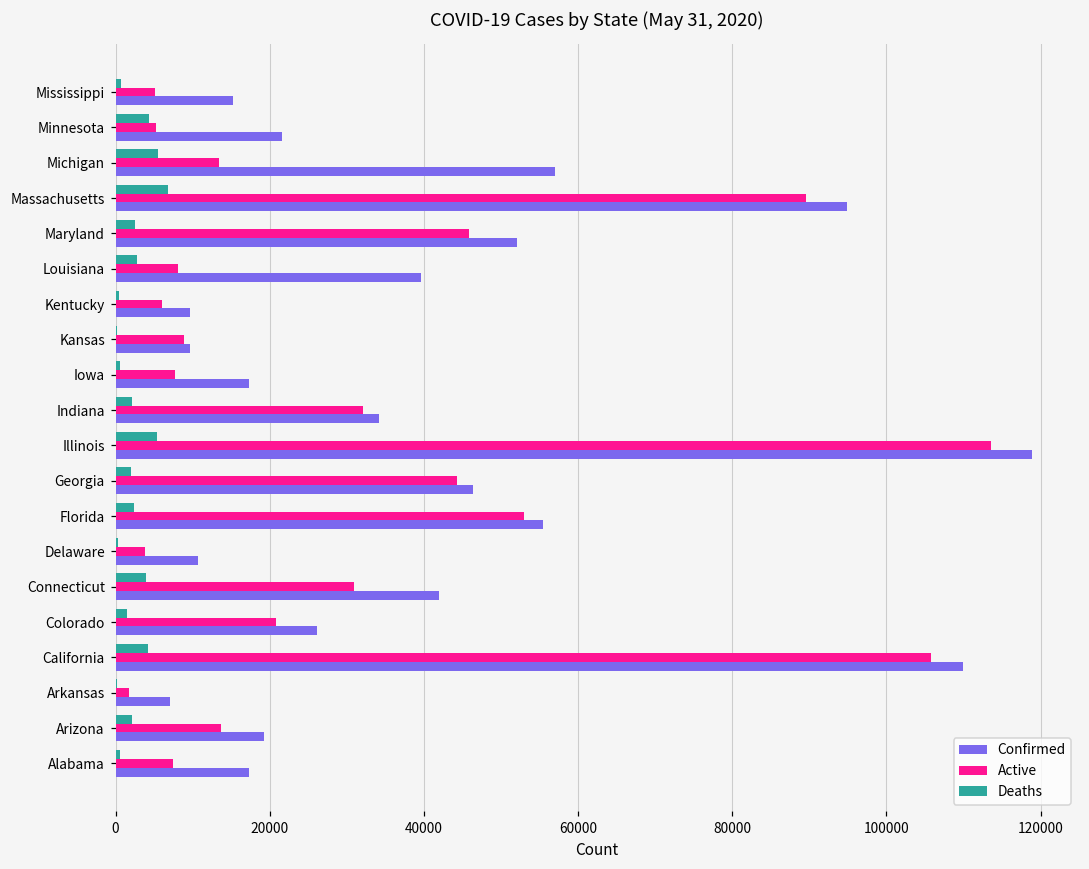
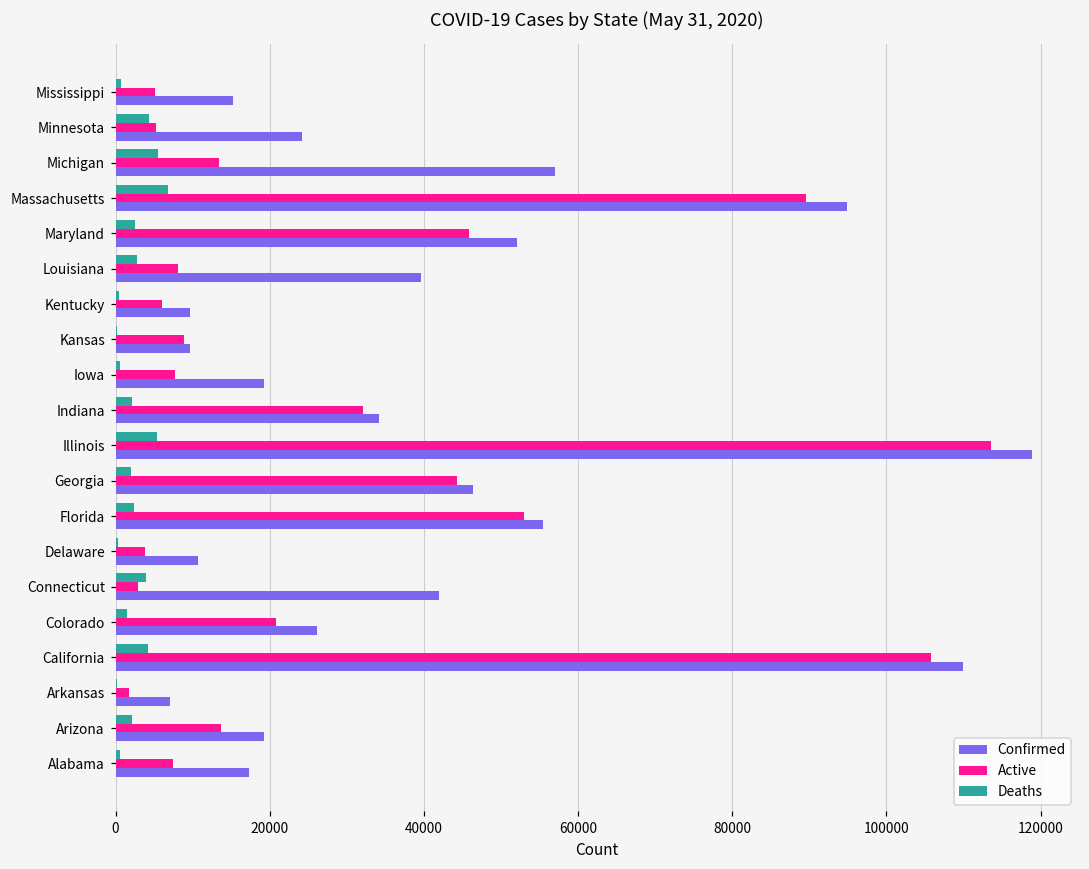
  {
    "Confirmed": {
      "Mississippi": 15000,
-     "Minnesota": 22000,
+     "Minnesota": 24000,
      "Michigan": 57000,
      "Massachusetts": 95000,
      "Maryland": 52000,
      "Louisiana": 40000,
      "Kentucky": 10000,
      "Kansas": 10000,
-     "Iowa": 17000,
+     "Iowa": 19000,
      "Indiana": 34000,
      "Illinois": 119000,
      "Georgia": 46000,
      "Florida": 55000,
      "Delaware": 11000,
      "Connecticut": 42000,
      "Colorado": 26000,
      "California": 110000,
      "Arkansas": 7000,
      "Arizona": 19000,
      "Alabama": 17000
    },
    "Active": {
      "Mississippi": 5000,
      "Minnesota": 5000,
      "Michigan": 13000,
      "Massachusetts": 90000,
      "Maryland": 46000,
      "Louisiana": 8000,
      "Kentucky": 6000,
      "Kansas": 9000,
      "Iowa": 8000,
      "Indiana": 32000,
      "Illinois": 114000,
      "Georgia": 44000,
      "Florida": 53000,
      "Delaware": 4000,
-     "Connecticut": 31000,
+     "Connecticut": 3000,
      "Colorado": 21000,
      "California": 106000,
      "Arkansas": 2000,
      "Arizona": 14000,
      "Alabama": 7000
    },
    "Deaths": {
      "Mississippi": 1000,
      "Minnesota": 4000,
      "Michigan": 5000,
      "Massachusetts": 7000,
      "Maryland": 3000,
      "Louisiana": 3000,
      "Kentucky": 0,
      "Iowa": 1000,
      "Indiana": 2000,
      "Illinois": 5000,
      "Georgia": 2000,
      "Florida": 2000,
      "Delaware": 0,
      "Connecticut": 4000,
      "Colorado": 1000,
      "California": 4000,
      "Arizona": 2000,
      "Alabama": 1000
    }
  }
